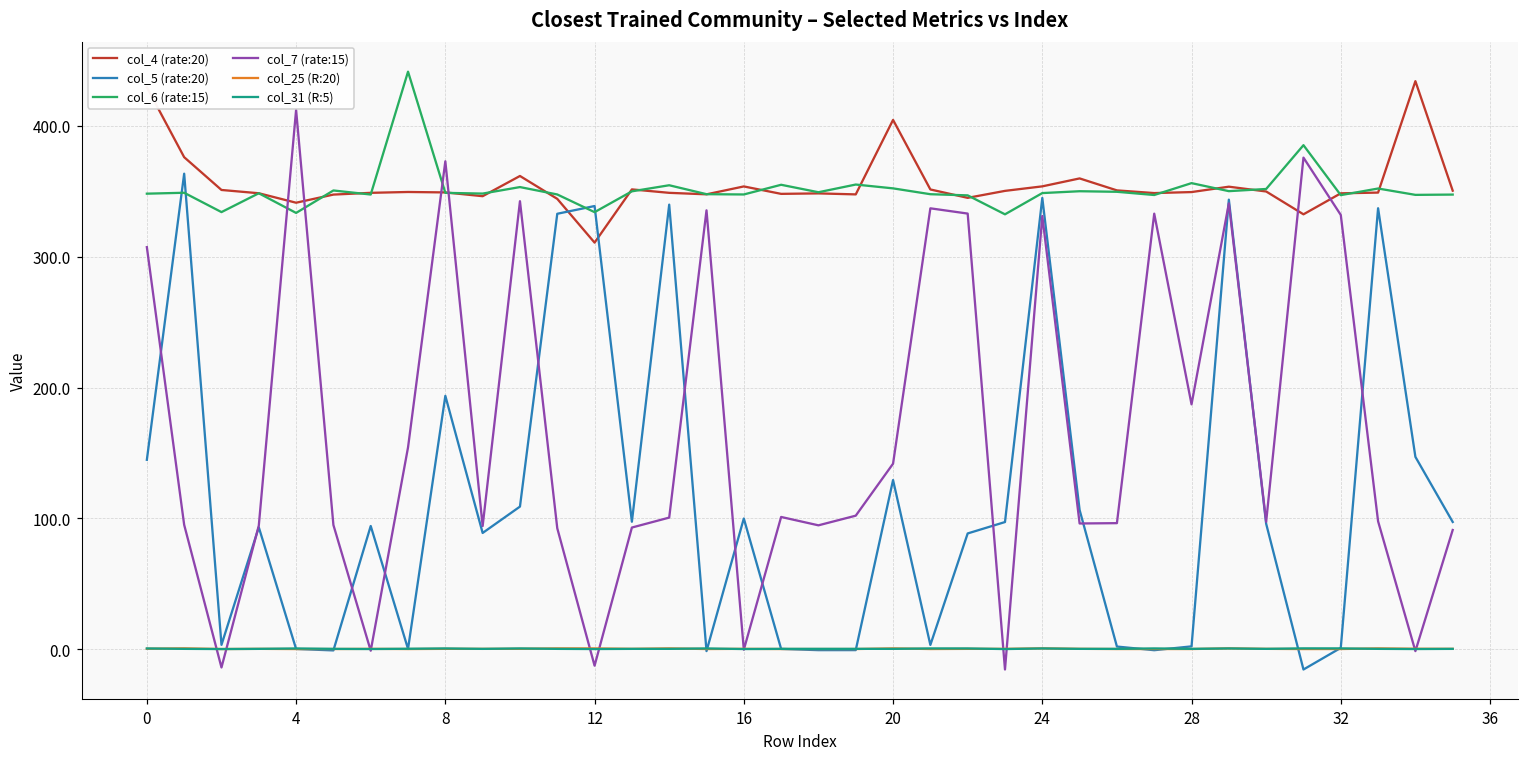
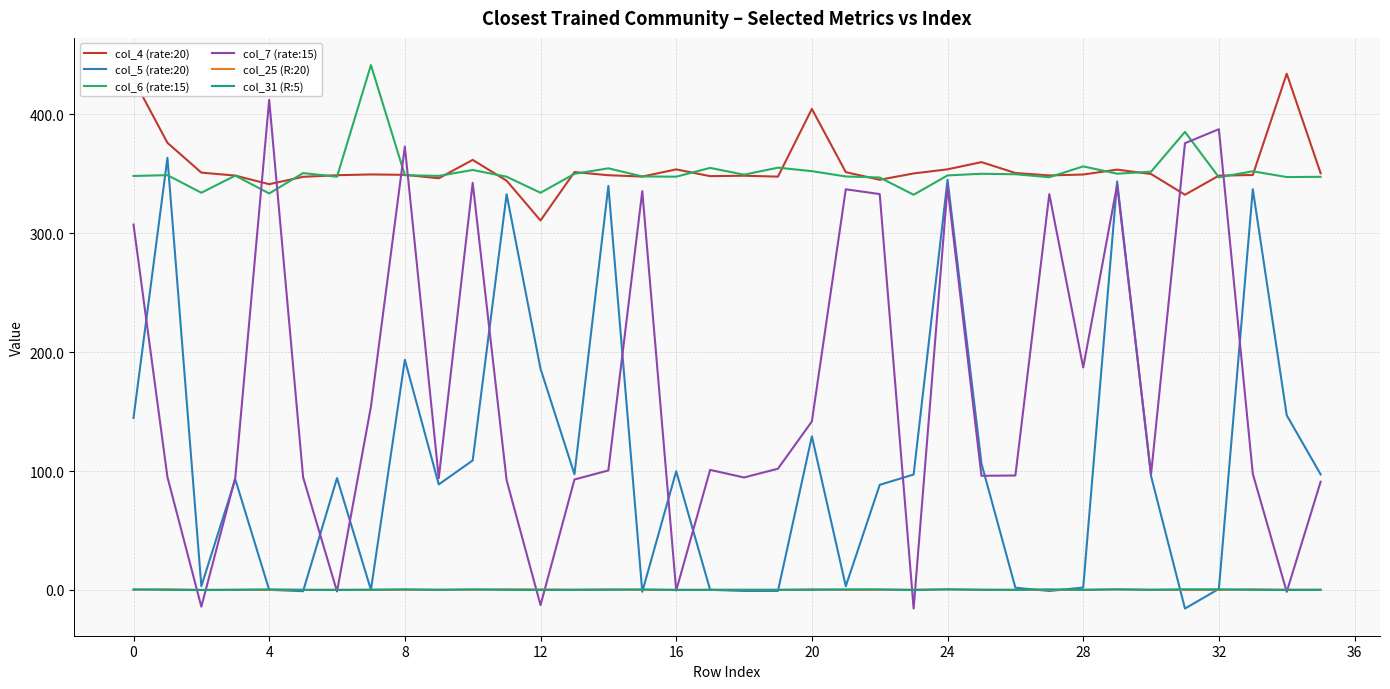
  {
    "col_4 (rate:20)": {
      "4": 341,
      "12": 311,
      "16": 354,
      "20": 405,
      "24": 354,
      "28": 349
    },
    "col_5 (rate:20)": {
      "0": 145,
      "8": 194,
-     "12": 339,
+     "12": 186,
      "16": 100,
      "20": 129,
      "24": 345
    },
    "col_7 (rate:15)": {
      "0": 307,
      "4": 412,
      "8": 373,
      "12": -13,
      "20": 142,
-     "24": 331,
+     "24": 339,
      "28": 187,
-     "32": 332
+     "32": 388
    }
  }
